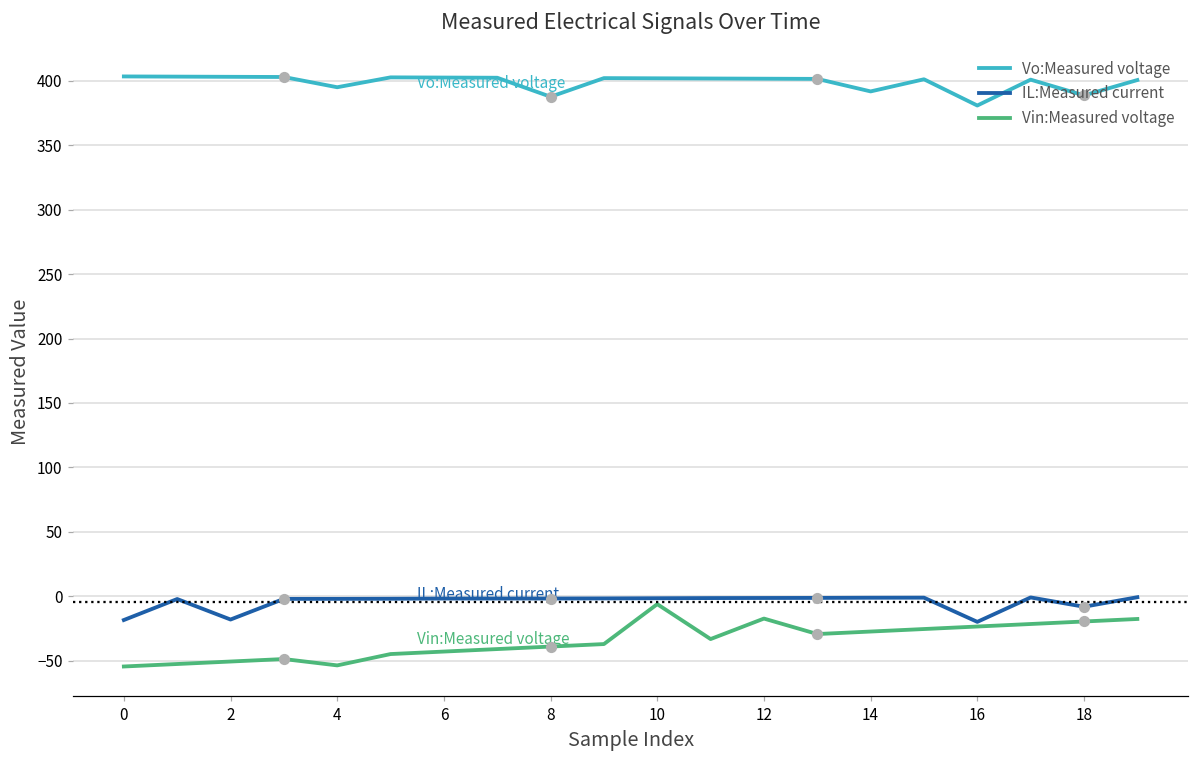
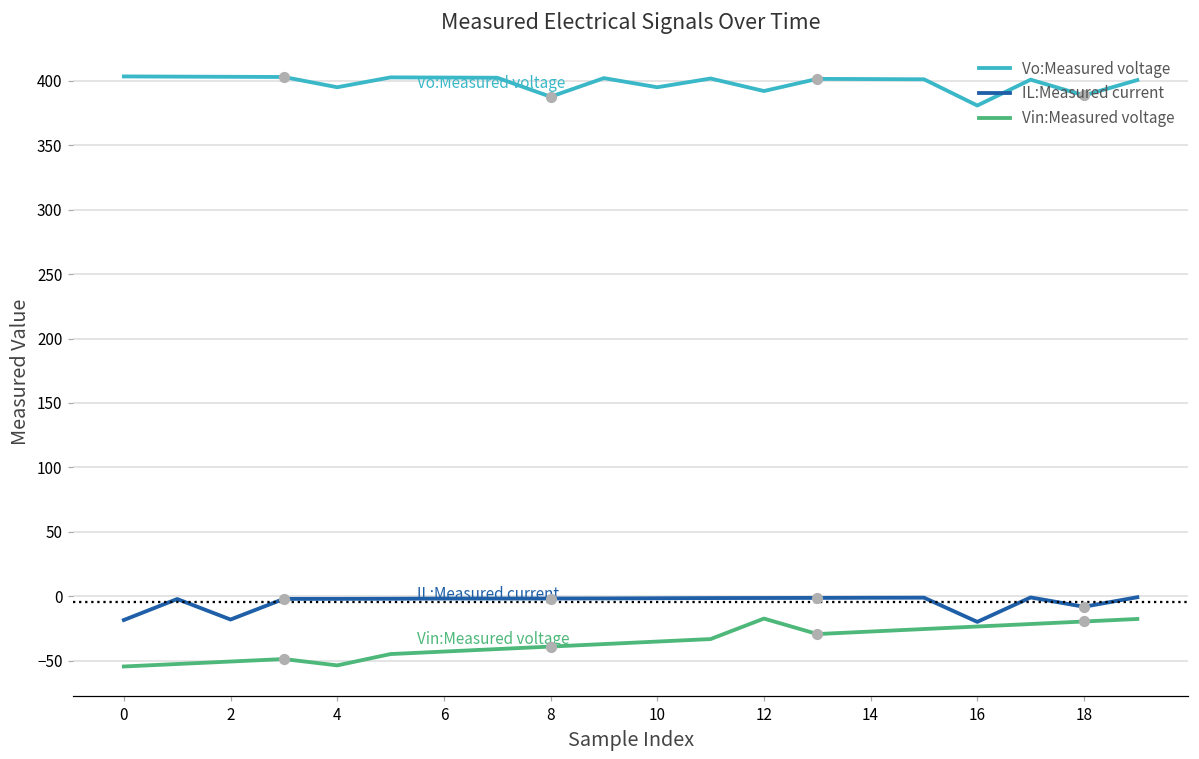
  {
    "Vo:Measured voltage": {
      "0": 403,
      "2": 403,
      "4": 395,
      "6": 403,
-     "10": 402,
-     "12": 402,
-     "14": 392,
+     "10": 395,
+     "12": 392,
+     "14": 401,
      "16": 381
    },
    "IL:Measured current": {
      "0": -18,
      "2": -18,
      "4": -2,
      "6": -2,
      "10": -1,
      "12": -1,
      "14": -1,
      "16": -20
    },
    "Vin:Measured voltage": {
      "0": -54,
      "2": -51,
      "4": -54,
      "6": -43,
-     "10": -6,
+     "10": -35,
      "12": -17,
      "14": -27,
      "16": -23
    }
  }
